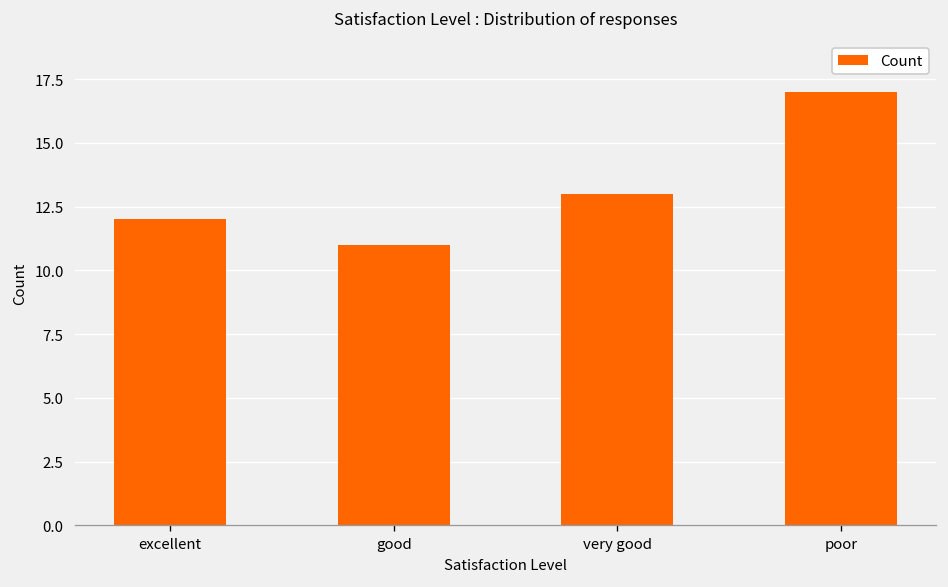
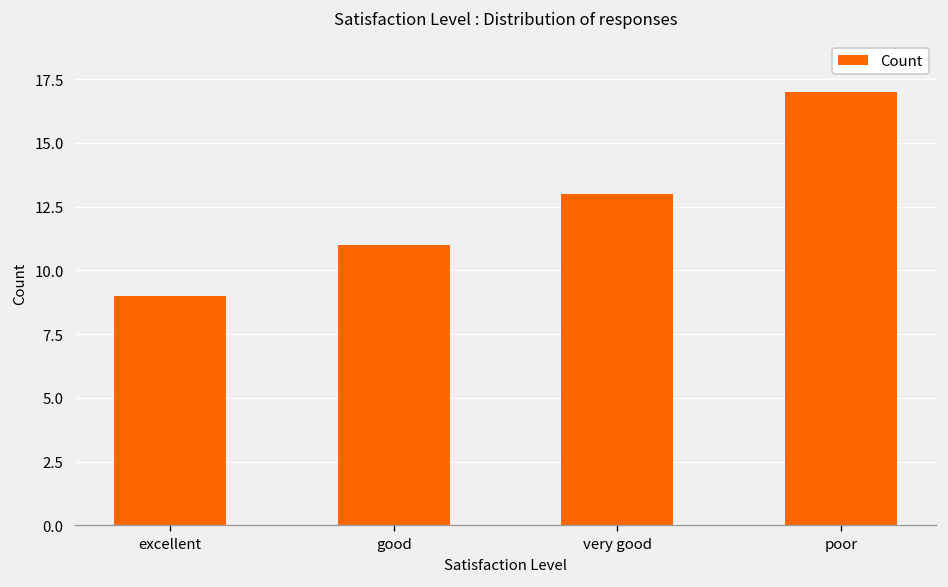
  {
-   "excellent": 12,
+   "excellent": 9,
    "good": 11,
    "very good": 13,
    "poor": 17
  }
